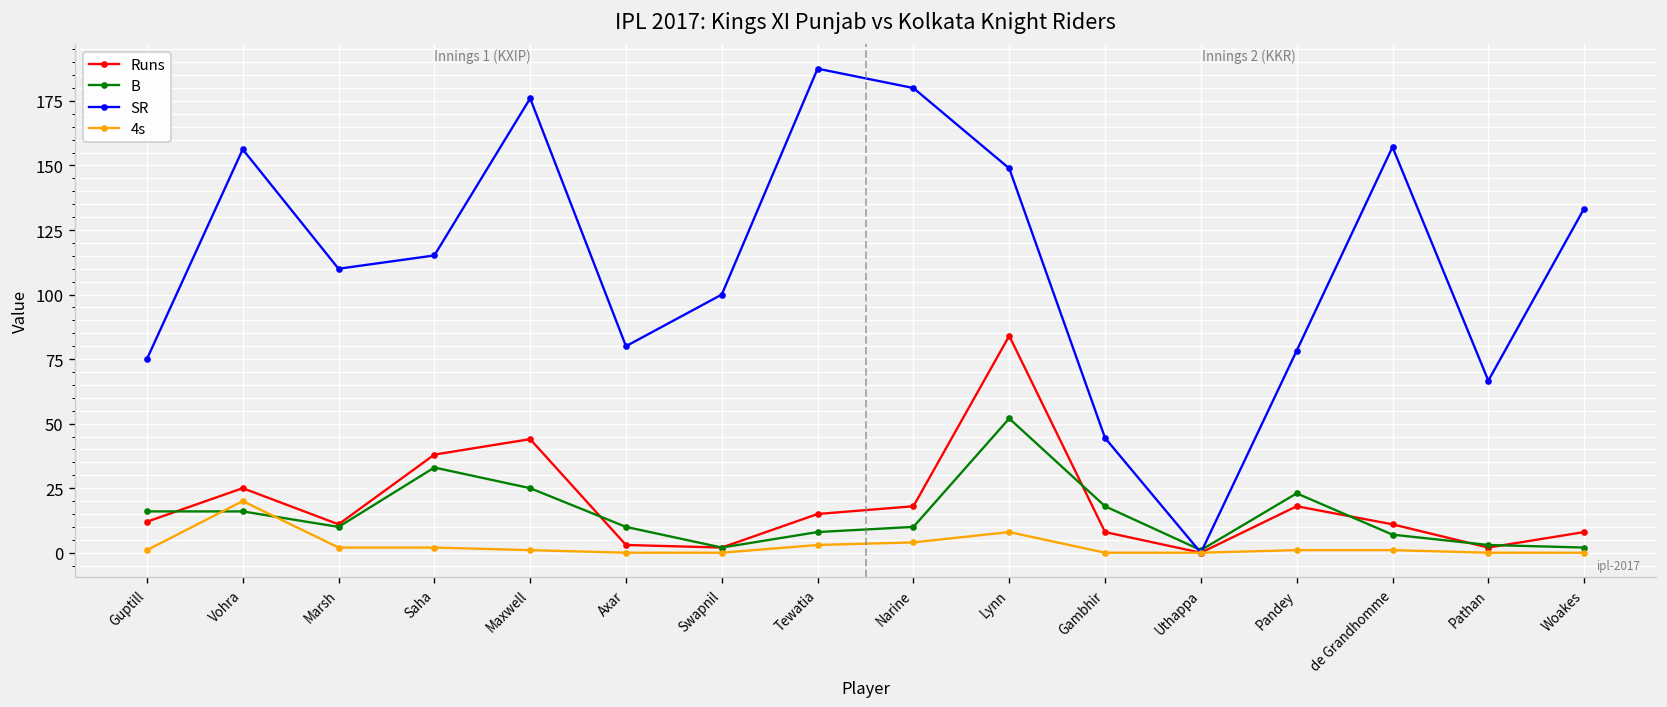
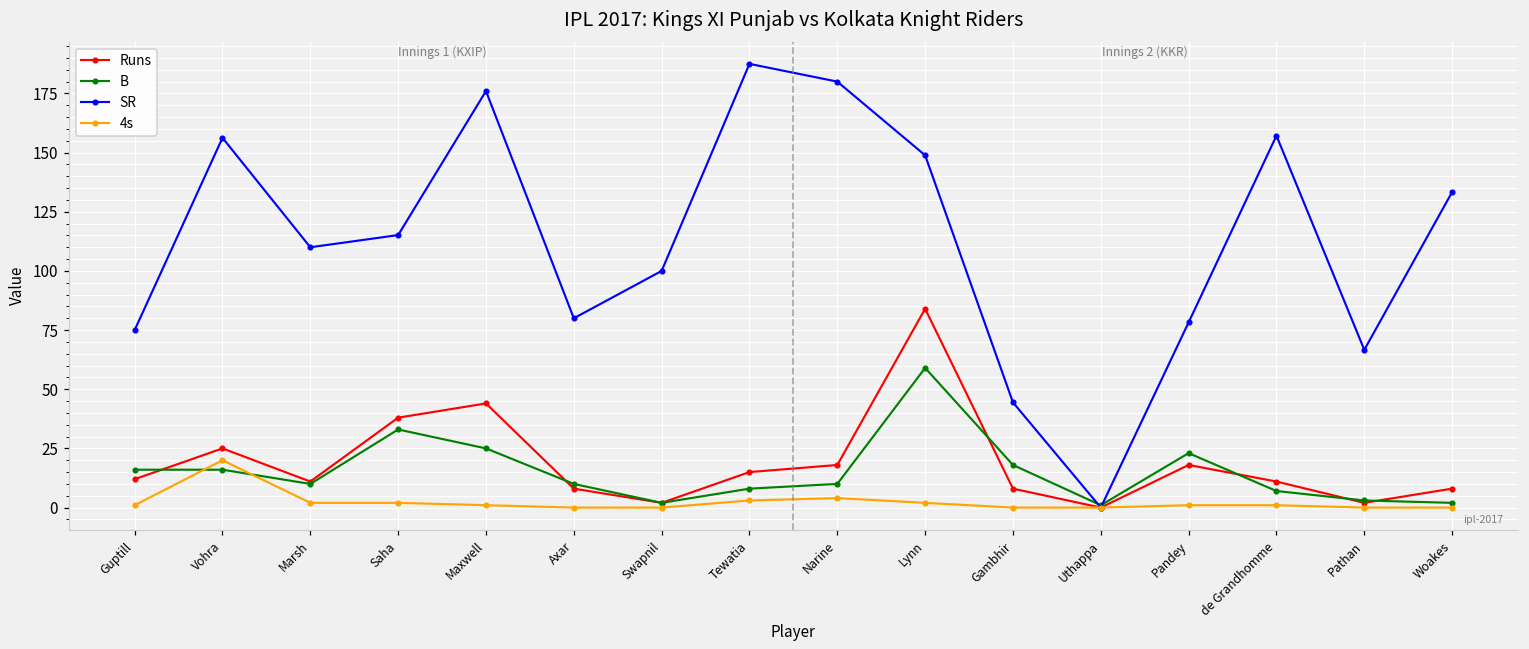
  {
    "Runs": {
      "Guptill": 12,
      "Vohra": 25,
      "Saha": 38,
      "Maxwell": 44,
-     "Axar": 3,
+     "Axar": 8,
      "Tewatia": 15,
      "Narine": 18,
      "Lynn": 84,
      "Gambhir": 8,
      "Pandey": 18,
      "de Grandhomme": 11,
      "Woakes": 8
    },
    "B": {
      "Guptill": 16,
      "Vohra": 16,
      "Saha": 33,
      "Maxwell": 25,
      "Axar": 10,
      "Tewatia": 8,
      "Narine": 10,
-     "Lynn": 52,
+     "Lynn": 59,
      "Gambhir": 18,
      "Pandey": 23,
      "de Grandhomme": 7,
      "Woakes": 2
    },
    "SR": {
      "Guptill": 75,
      "Vohra": 156,
      "Marsh": 110,
      "Saha": 115,
      "Maxwell": 176,
      "Axar": 80,
      "Swapnil": 100,
      "Tewatia": 188,
      "Narine": 180,
      "Lynn": 149,
      "Gambhir": 44,
      "Pandey": 78,
      "de Grandhomme": 157,
      "Pathan": 67,
      "Woakes": 133
    },
    "4s": {
      "Guptill": 1,
      "Vohra": 20,
      "Marsh": 2,
      "Saha": 2,
      "Maxwell": 1,
      "Axar": 0,
      "Swapnil": 0,
      "Tewatia": 3,
      "Narine": 4,
-     "Lynn": 8,
+     "Lynn": 2,
      "Gambhir": 0,
      "Pandey": 1,
      "de Grandhomme": 1,
      "Pathan": 0,
      "Woakes": 0
    }
  }
